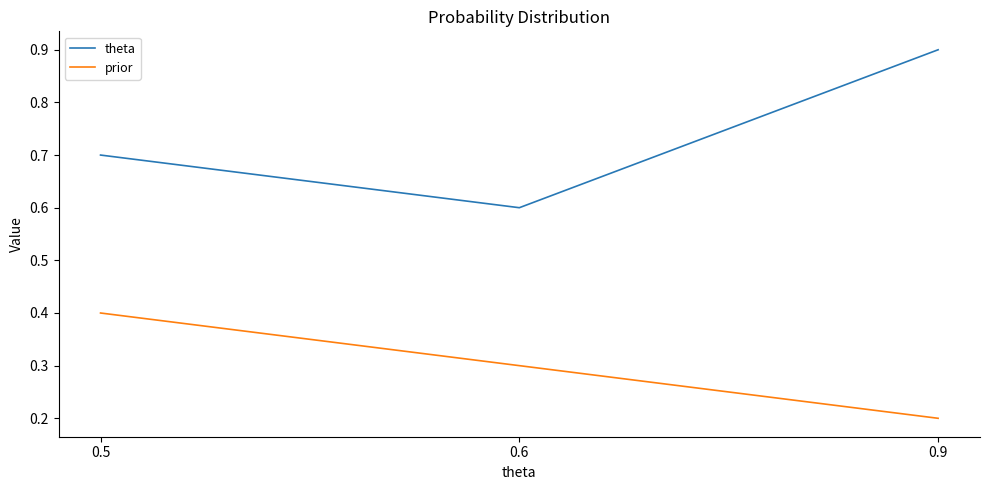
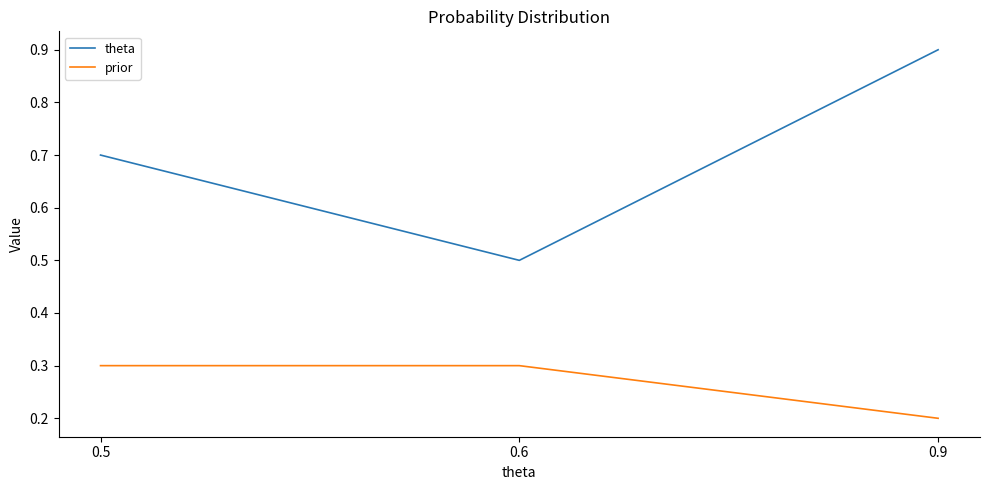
  {
    "theta": {
      "0.5": 0.7,
-     "0.6": 0.6,
+     "0.6": 0.5,
      "0.9": 0.9
    },
    "prior": {
-     "0.5": 0.4,
+     "0.5": 0.3,
      "0.6": 0.3,
      "0.9": 0.2
    }
  }
